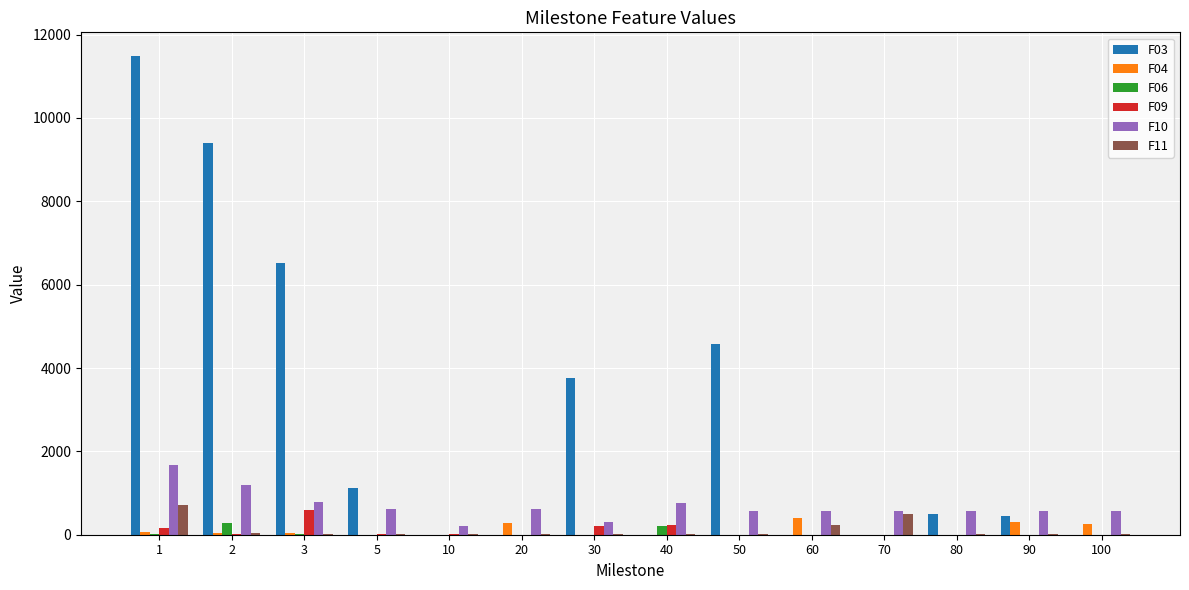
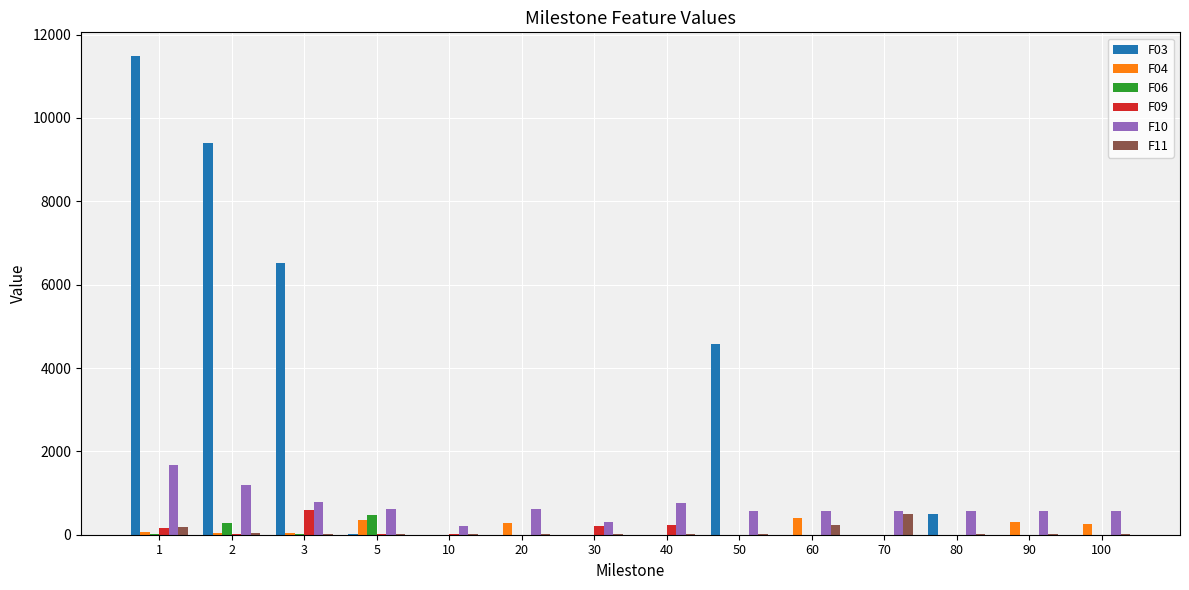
  {
    "F03": {
      "1": 11500,
      "2": 9400,
      "3": 6500,
-     "5": 1100,
-     "30": 3800,
+     "5": 0,
+     "30": 0,
      "50": 4600,
      "80": 500,
-     "90": 400
+     "90": 0
    },
    "F04": {
      "1": 100,
-     "5": 0,
+     "5": 300,
      "20": 300,
      "60": 400,
      "90": 300,
      "100": 300
    },
    "F06": {
      "2": 300,
-     "5": 0,
-     "40": 200
+     "5": 500,
+     "40": 0
    },
    "F09": {
      "1": 200,
      "3": 600,
      "30": 200,
      "40": 200
    },
    "F10": {
      "1": 1700,
      "2": 1200,
      "3": 800,
      "5": 600,
      "10": 200,
      "20": 600,
      "30": 300,
      "40": 800,
      "50": 600,
      "60": 600,
      "70": 600,
      "80": 600,
      "90": 600,
      "100": 600
    },
    "F11": {
-     "1": 700,
+     "1": 200,
      "60": 200,
      "70": 500
    }
  }
